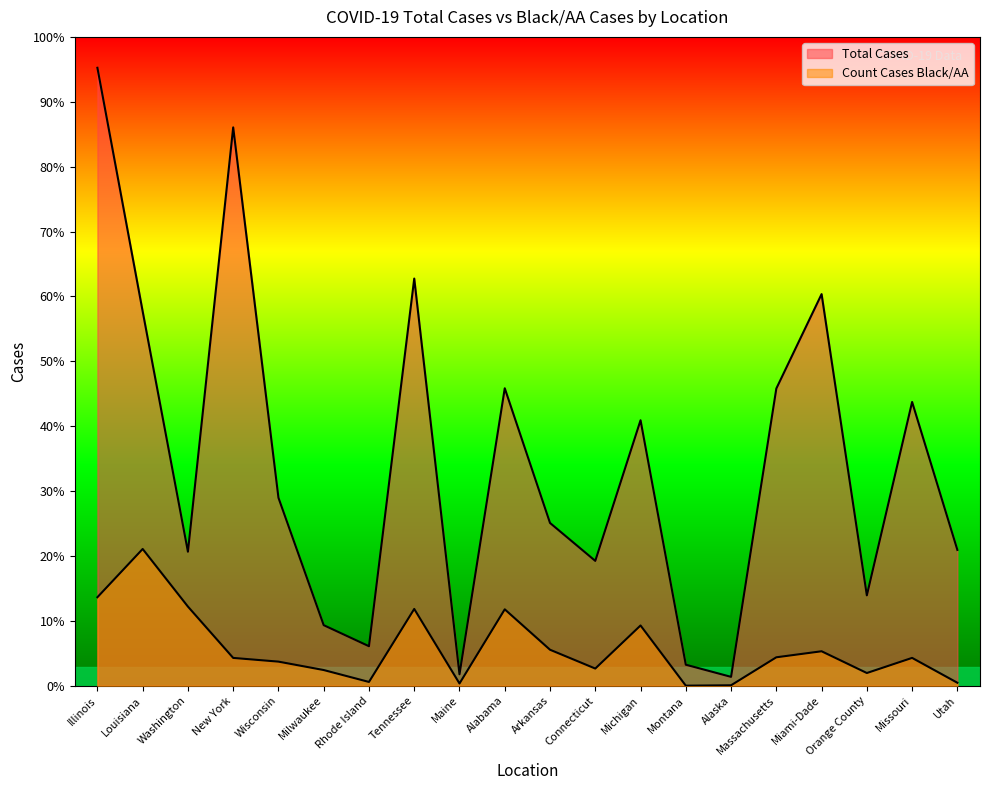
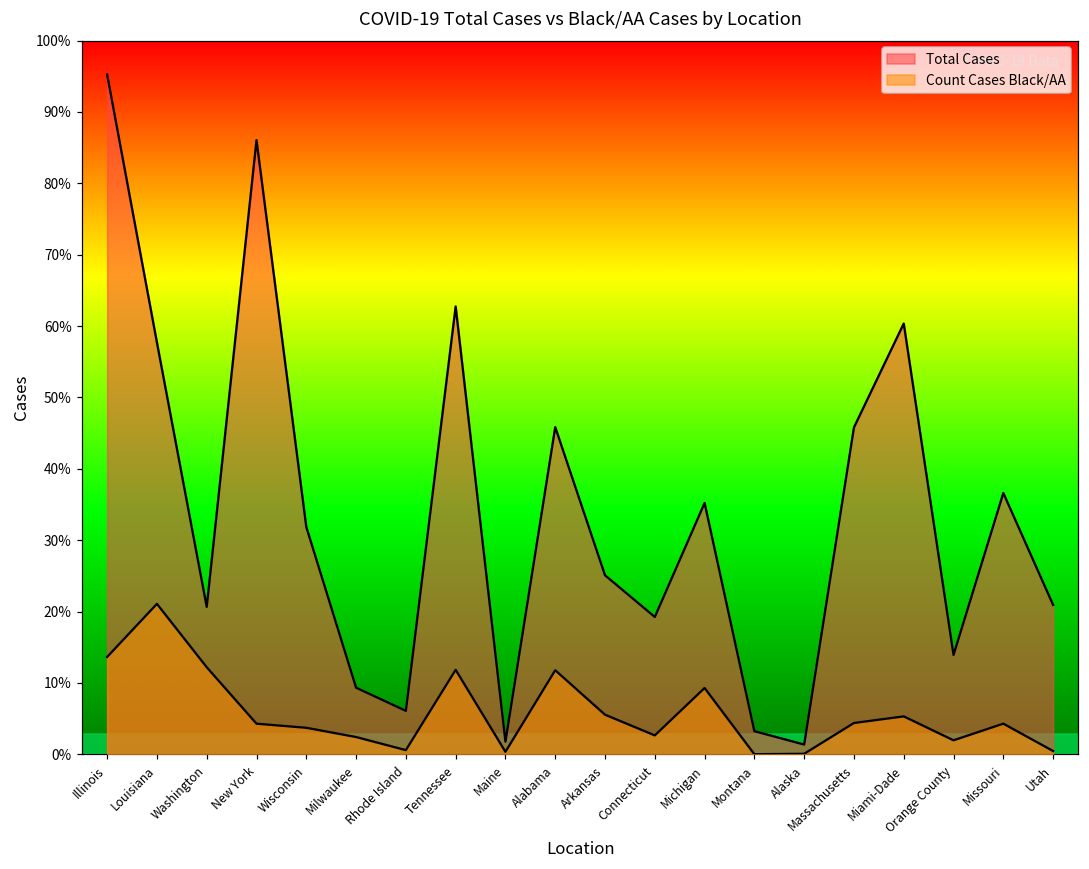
  {
    "Total Cases": {
      "Illinois": "95%",
      "Louisiana": "58%",
      "Washington": "21%",
      "New York": "86%",
-     "Wisconsin": "29%",
+     "Wisconsin": "32%",
      "Milwaukee": "9%",
      "Rhode Island": "6%",
      "Tennessee": "63%",
      "Alabama": "46%",
      "Arkansas": "25%",
      "Connecticut": "19%",
-     "Michigan": "41%",
+     "Michigan": "35%",
      "Montana": "3%",
      "Massachusetts": "46%",
      "Miami-Dade": "60%",
      "Orange County": "14%",
-     "Missouri": "44%",
+     "Missouri": "37%",
      "Utah": "21%"
    },
    "Count Cases Black/AA": {
      "Illinois": "14%",
      "Louisiana": "21%",
      "Washington": "12%",
      "New York": "4%",
      "Wisconsin": "4%",
      "Tennessee": "12%",
      "Alabama": "12%",
      "Arkansas": "6%",
      "Michigan": "9%",
      "Massachusetts": "4%",
      "Miami-Dade": "5%",
      "Missouri": "4%"
    }
  }
